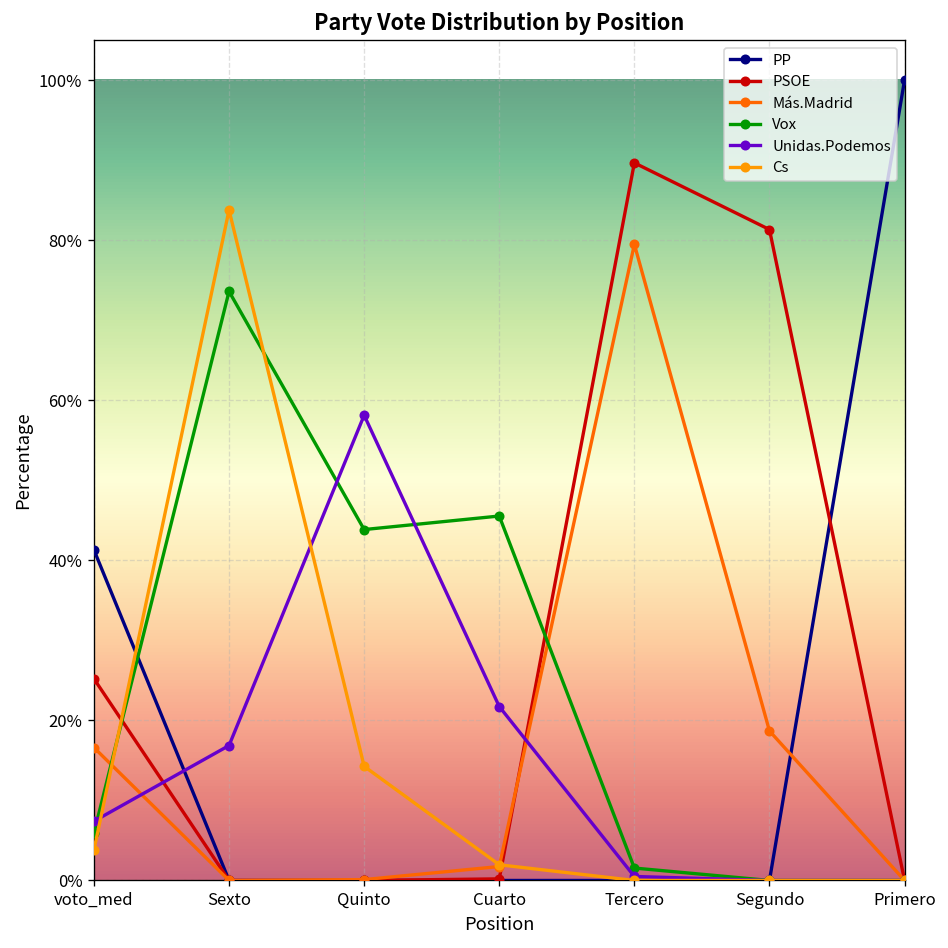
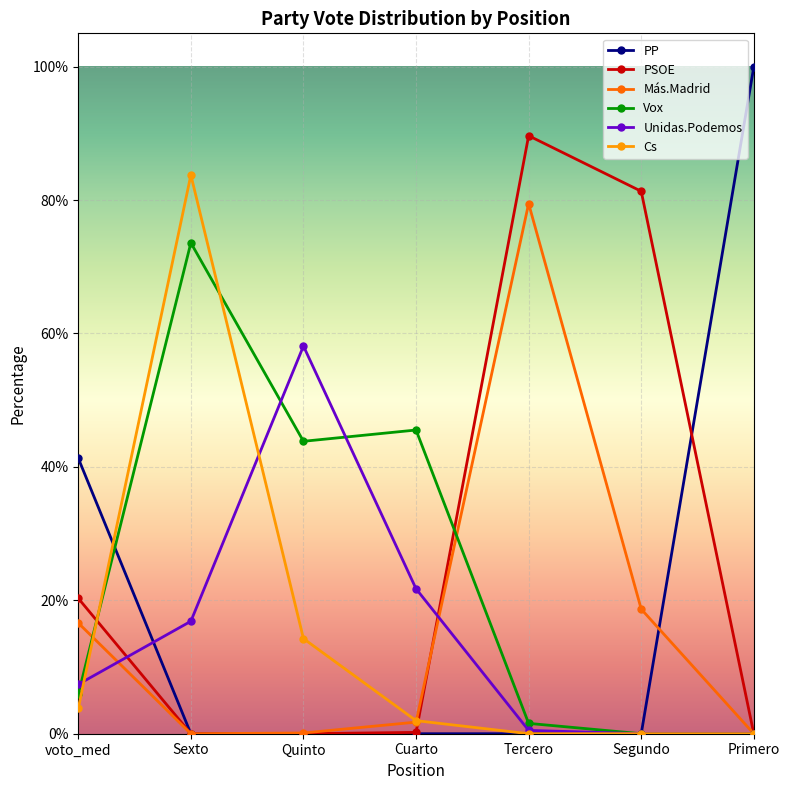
  {
    "PP": {
      "voto_med": "41%",
      "Primero": "100%"
    },
    "PSOE": {
-     "voto_med": "25%",
+     "voto_med": "20%",
      "Tercero": "90%",
      "Segundo": "81%"
    },
    "Vox": {
      "voto_med": "6%",
      "Sexto": "74%",
      "Quinto": "44%",
      "Cuarto": "46%",
      "Tercero": "2%"
    },
    "Unidas.Podemos": {
      "voto_med": "7%",
      "Sexto": "17%",
      "Quinto": "58%",
      "Cuarto": "22%",
      "Tercero": "1%"
    }
  }
